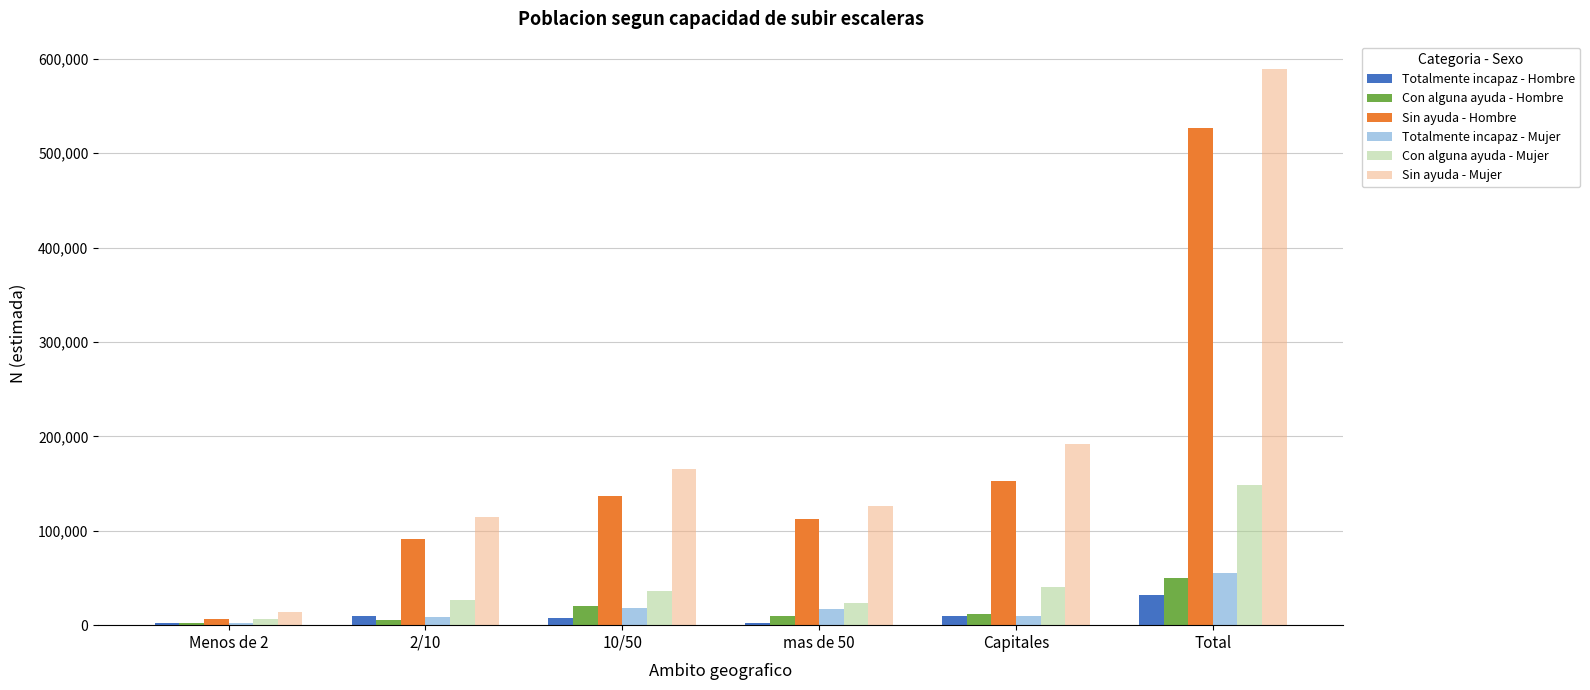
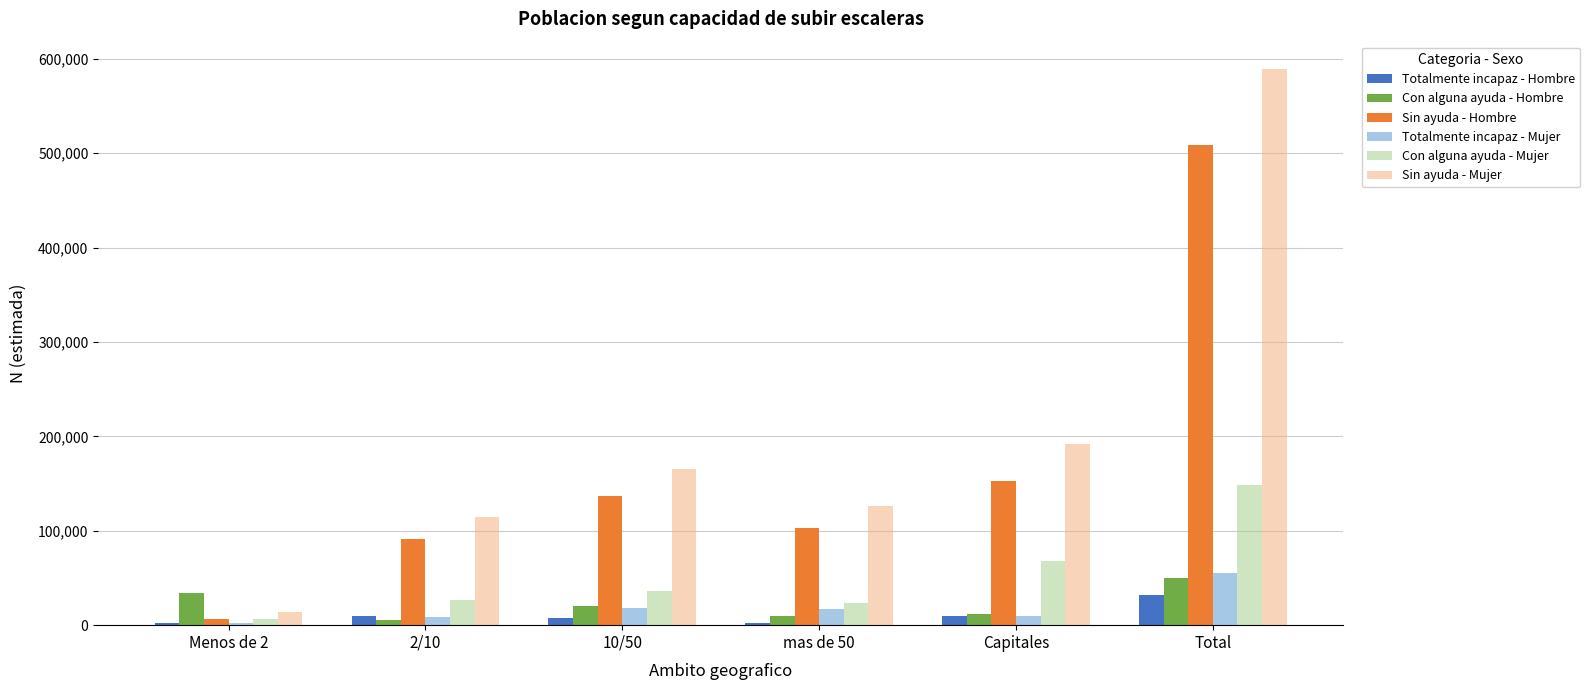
  {
    "Con alguna ayuda - Hombre": {
-     "Menos de 2": "0",
+     "Menos de 2": "30,000",
      "2/10": "10,000",
      "10/50": "20,000",
      "mas de 50": "10,000",
      "Capitales": "10,000",
      "Total": "50,000"
    },
    "Sin ayuda - Hombre": {
      "Menos de 2": "10,000",
      "2/10": "90,000",
      "10/50": "140,000",
-     "mas de 50": "110,000",
+     "mas de 50": "100,000",
      "Capitales": "150,000",
-     "Total": "530,000"
+     "Total": "510,000"
    },
    "Con alguna ayuda - Mujer": {
      "Menos de 2": "10,000",
      "2/10": "30,000",
      "10/50": "40,000",
      "mas de 50": "20,000",
-     "Capitales": "40,000",
+     "Capitales": "70,000",
      "Total": "150,000"
    },
    "Sin ayuda - Mujer": {
      "Menos de 2": "10,000",
      "2/10": "110,000",
      "10/50": "160,000",
      "mas de 50": "130,000",
      "Capitales": "190,000",
      "Total": "590,000"
    }
  }
